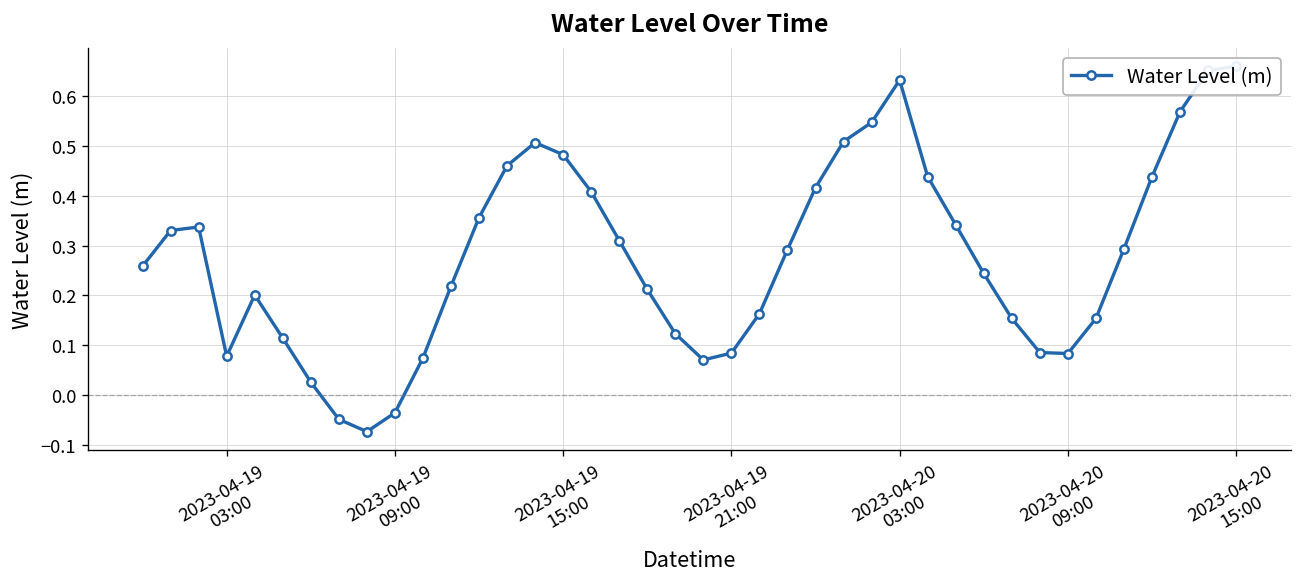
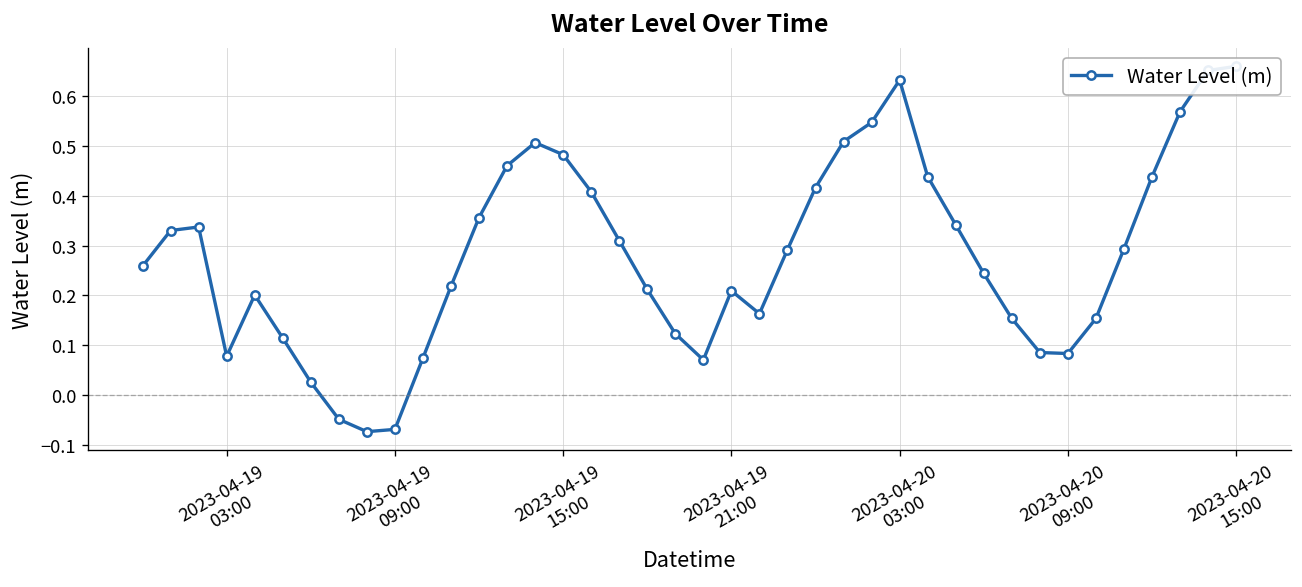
  {
    "2023-04-19 03:00": 0.08,
-   "2023-04-19 09:00": -0.04,
+   "2023-04-19 09:00": -0.07,
    "2023-04-19 15:00": 0.48,
-   "2023-04-19 21:00": 0.08,
+   "2023-04-19 21:00": 0.21,
    "2023-04-20 03:00": 0.63,
    "2023-04-20 09:00": 0.08
  }
